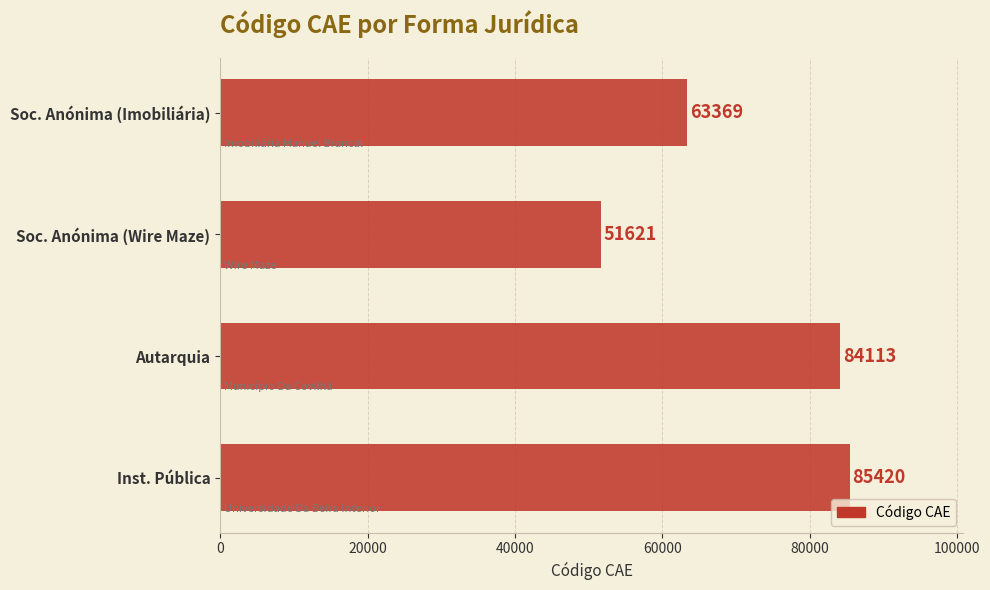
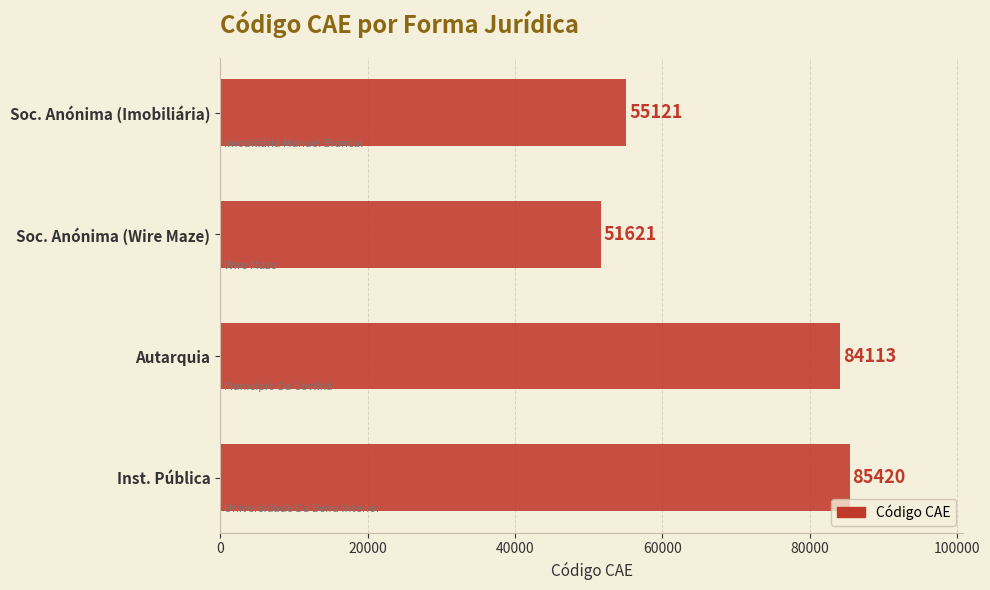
  {
-   "Soc. Anónima (Imobiliária)": 63369,
+   "Soc. Anónima (Imobiliária)": 55121,
    "Autarquia": 84113,
    "Inst. Pública": 85420
  }
